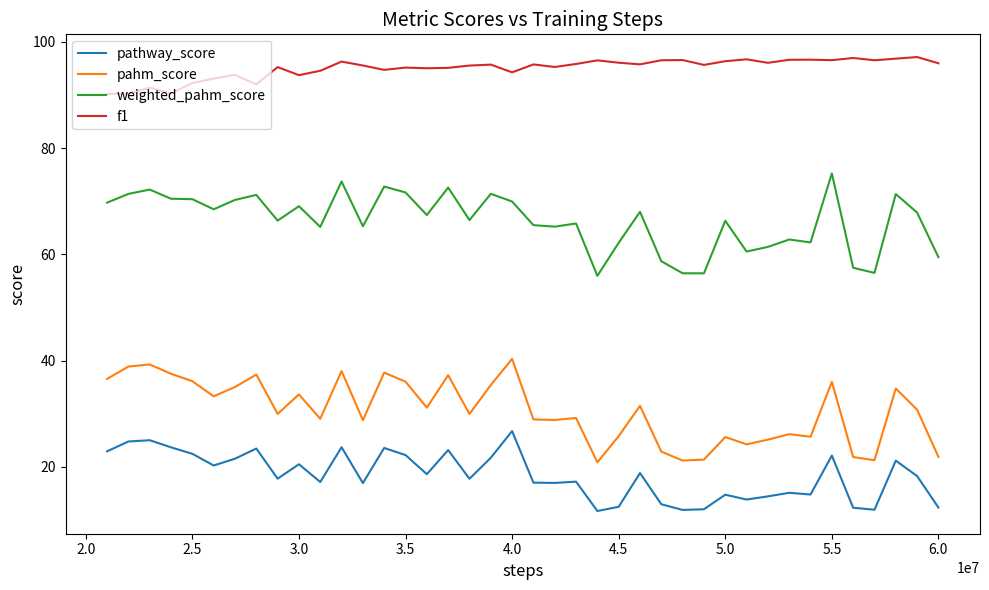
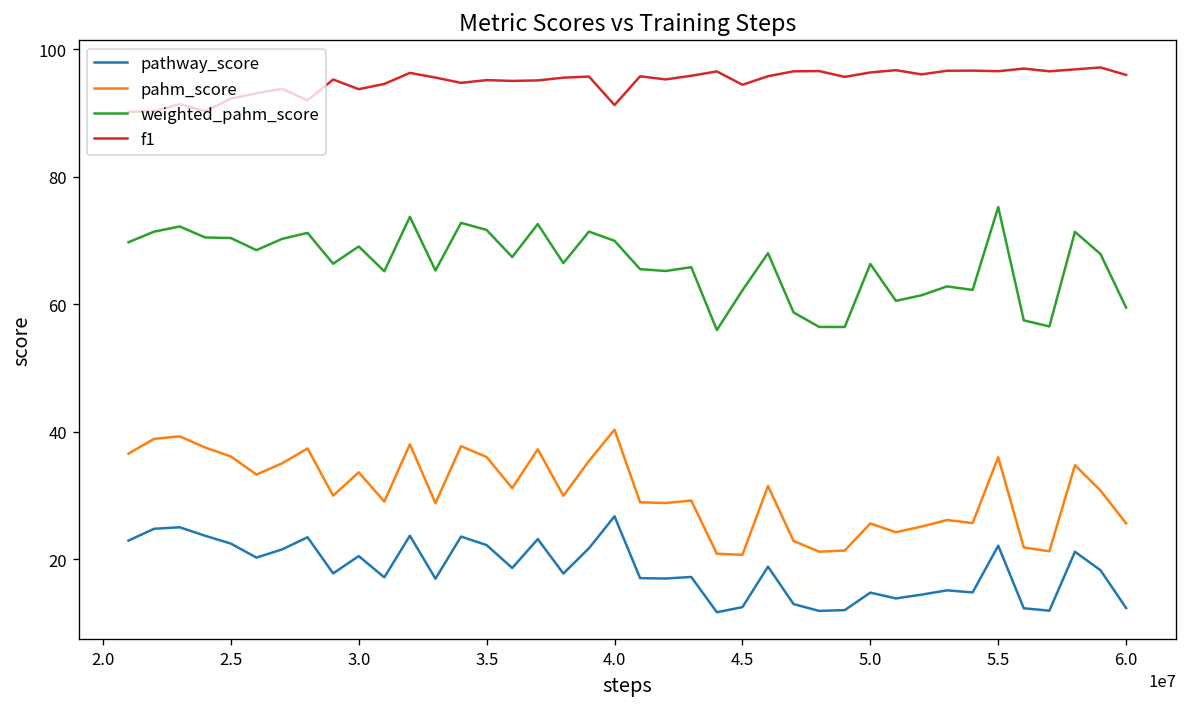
  {
    "pathway_score": {
      "2.5": 22,
      "3.0": 21,
      "3.5": 22,
      "4.0": 27,
      "4.5": 13,
      "5.0": 15,
      "5.5": 22,
      "6.0": 12
    },
    "pahm_score": {
      "2.5": 36,
      "3.0": 34,
      "3.5": 36,
      "4.0": 40,
-     "4.5": 26,
+     "4.5": 21,
      "5.0": 26,
      "5.5": 36,
-     "6.0": 22
+     "6.0": 26
    },
    "weighted_pahm_score": {
      "2.5": 70,
      "3.0": 69,
      "3.5": 72,
      "4.0": 70,
      "4.5": 62,
      "5.0": 66,
      "5.5": 75,
      "6.0": 59
    },
    "f1": {
      "3.0": 94,
      "3.5": 95,
-     "4.0": 94,
-     "4.5": 96,
+     "4.0": 91,
+     "4.5": 94,
      "5.0": 96,
      "5.5": 97,
      "6.0": 96
    }
  }
